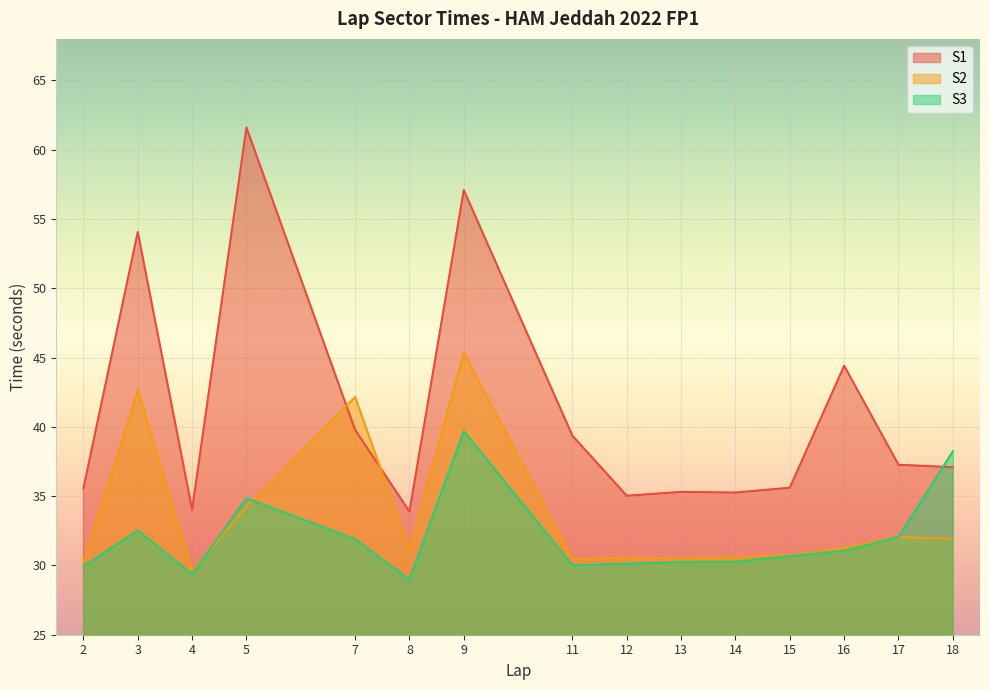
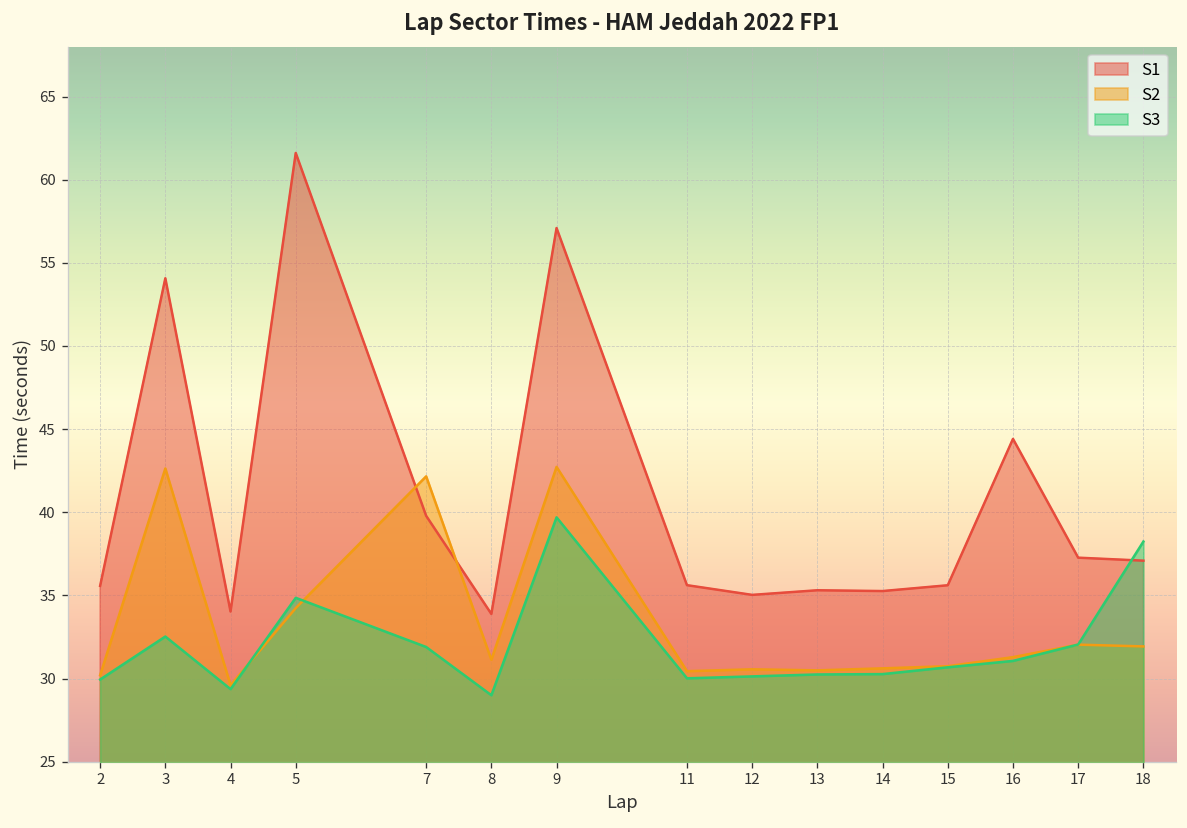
  {
    "S1": {
      "2": 35.6,
      "3": 54.1,
      "4": 34.0,
      "5": 61.6,
      "7": 39.8,
      "8": 33.9,
      "9": 57.1,
-     "11": 39.4,
+     "11": 35.6,
      "12": 35.0,
      "13": 35.3,
      "14": 35.3,
      "15": 35.6,
      "16": 44.4,
      "17": 37.3,
      "18": 37.1
    },
    "S2": {
      "2": 30.2,
      "3": 42.6,
      "4": 29.6,
      "5": 34.2,
      "7": 42.2,
      "8": 31.1,
-     "9": 45.4,
+     "9": 42.7,
      "11": 30.4,
      "12": 30.6,
      "13": 30.5,
      "14": 30.6,
      "16": 31.3,
      "18": 31.9
    },
    "S3": {
      "2": 29.9,
      "3": 32.5,
      "4": 29.4,
      "5": 34.9,
      "7": 31.9,
      "8": 29.0,
      "9": 39.7,
      "11": 30.0,
      "12": 30.1,
      "13": 30.2,
      "14": 30.3,
      "16": 31.1,
      "18": 38.2
    }
  }
